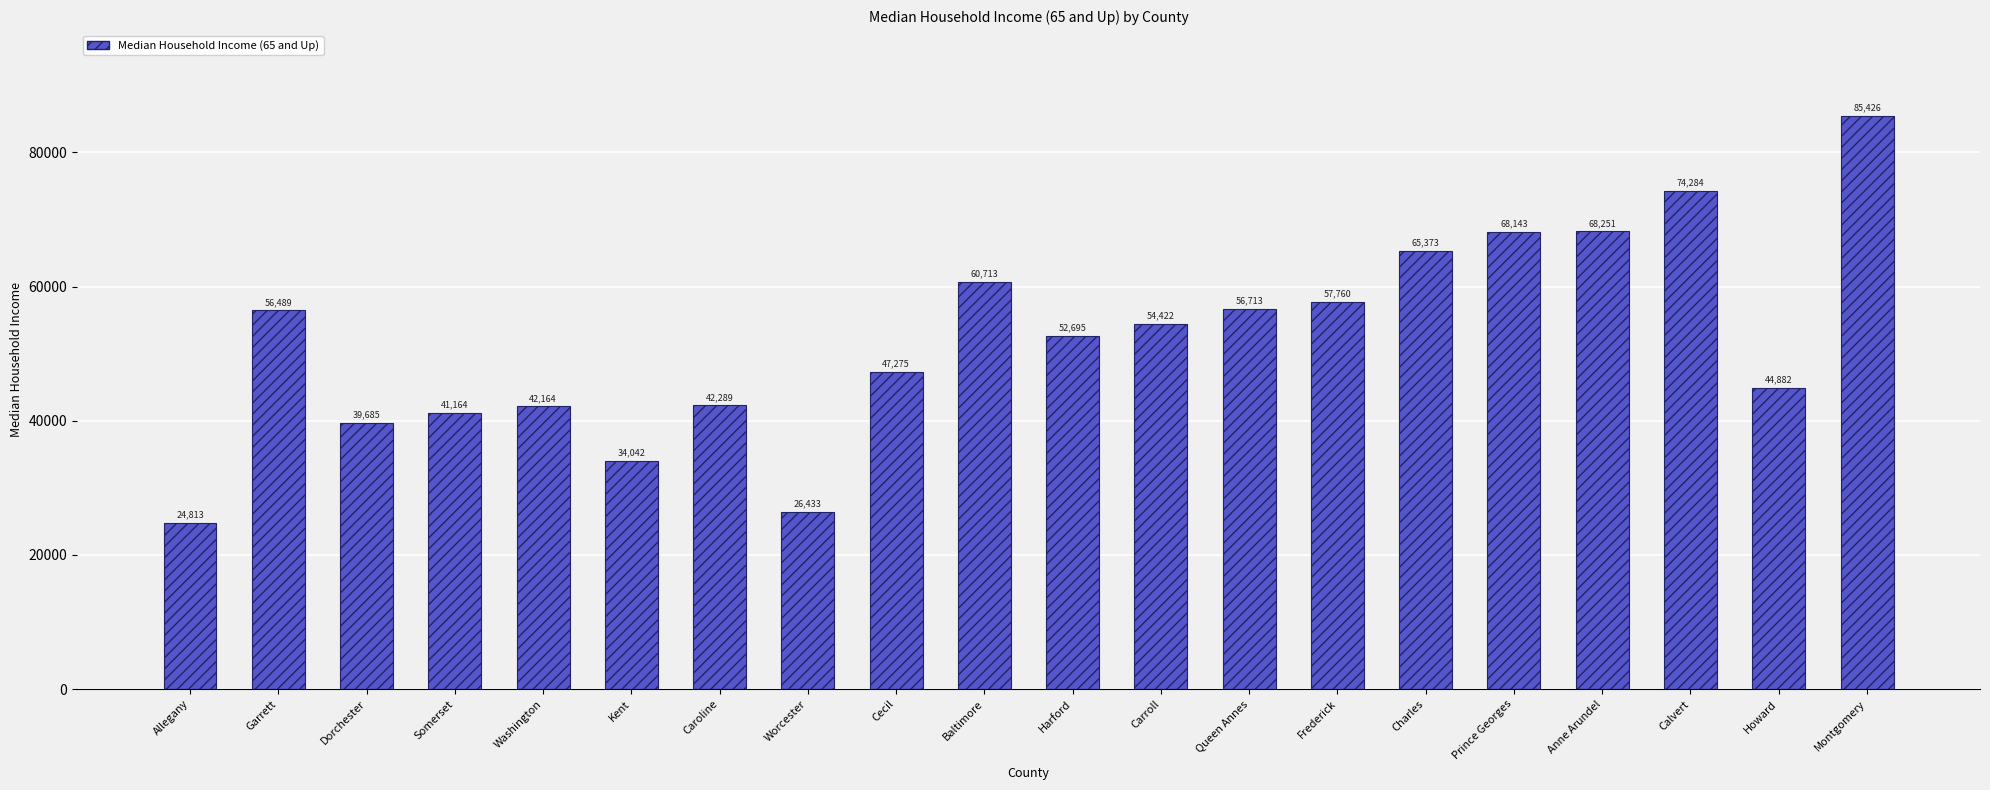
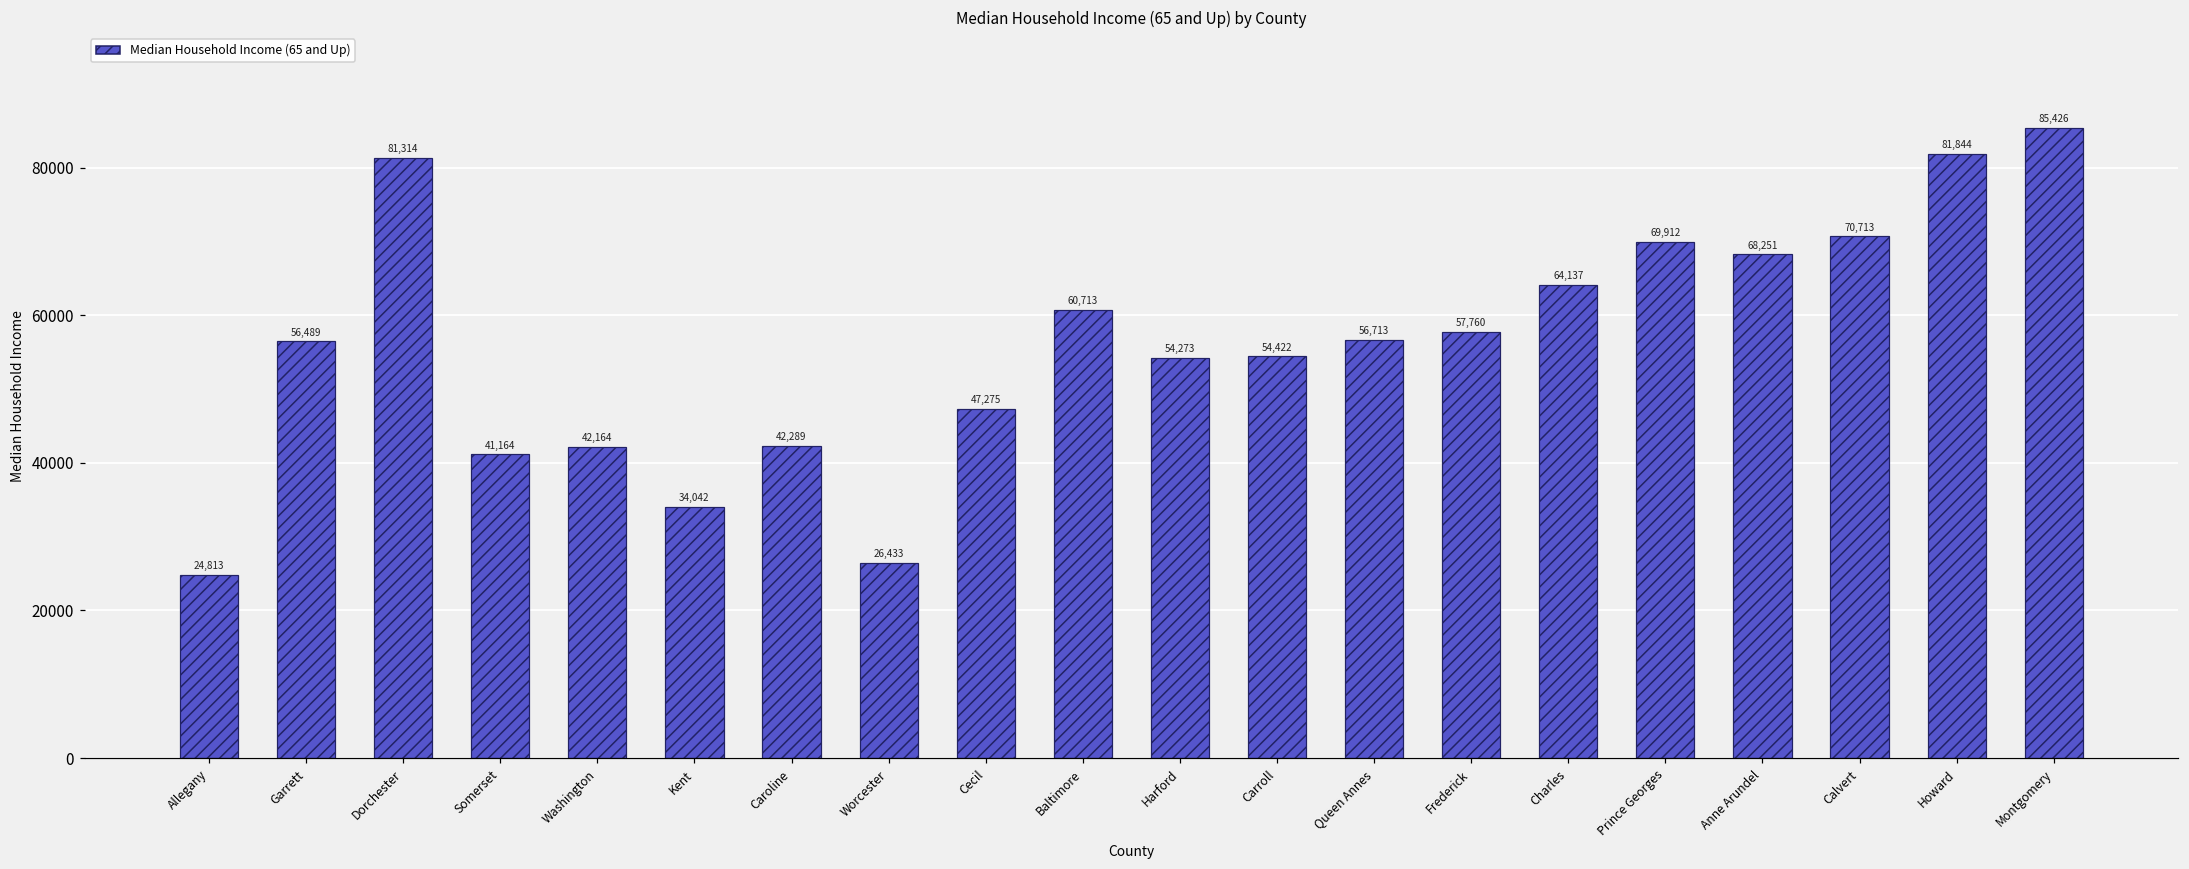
  {
    "Allegany": "24,813",
    "Garrett": "56,489",
-   "Dorchester": "39,685",
+   "Dorchester": "81,314",
    "Somerset": "41,164",
    "Washington": "42,164",
    "Kent": "34,042",
    "Caroline": "42,289",
    "Worcester": "26,433",
    "Cecil": "47,275",
    "Baltimore": "60,713",
-   "Harford": "52,695",
+   "Harford": "54,273",
    "Carroll": "54,422",
    "Queen Annes": "56,713",
    "Frederick": "57,760",
-   "Charles": "65,373",
-   "Prince Georges": "68,143",
+   "Charles": "64,137",
+   "Prince Georges": "69,912",
    "Anne Arundel": "68,251",
-   "Calvert": "74,284",
-   "Howard": "44,882",
+   "Calvert": "70,713",
+   "Howard": "81,844",
    "Montgomery": "85,426"
  }
